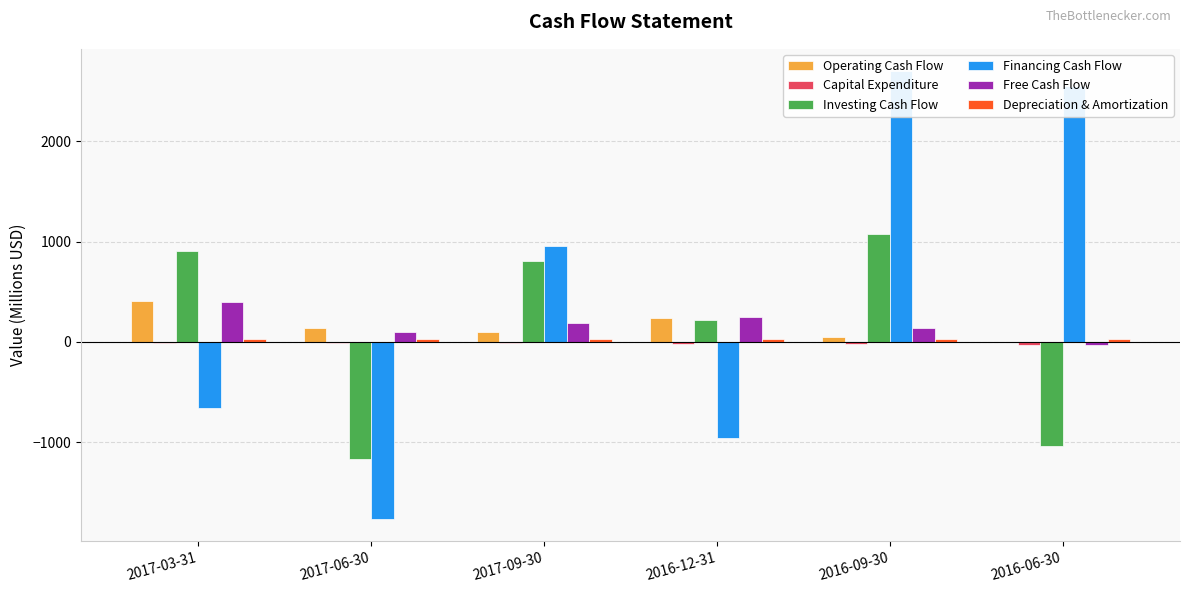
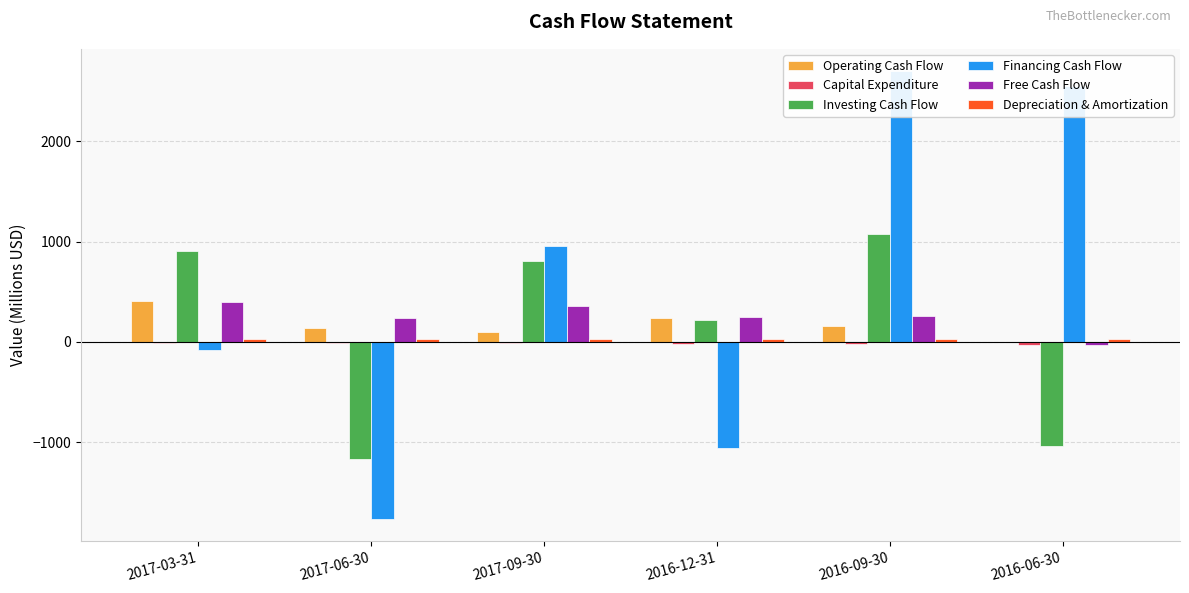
  {
    "Operating Cash Flow": {
      "2017-03-31": 410,
      "2017-06-30": 130,
      "2017-09-30": 100,
      "2016-12-31": 240,
-     "2016-09-30": 50
+     "2016-09-30": 160
    },
    "Capital Expenditure": {
      "2016-06-30": -30
    },
    "Investing Cash Flow": {
      "2017-03-31": 910,
      "2017-06-30": -1170,
      "2017-09-30": 810,
      "2016-12-31": 220,
      "2016-09-30": 1070,
      "2016-06-30": -1040
    },
    "Financing Cash Flow": {
-     "2017-03-31": -660,
+     "2017-03-31": -80,
      "2017-06-30": -1770,
      "2017-09-30": 950,
-     "2016-12-31": -960
+     "2016-12-31": -1060
    },
    "Free Cash Flow": {
      "2017-03-31": 400,
-     "2017-06-30": 100,
-     "2017-09-30": 190,
+     "2017-06-30": 230,
+     "2017-09-30": 360,
      "2016-12-31": 250,
-     "2016-09-30": 140,
+     "2016-09-30": 260,
      "2016-06-30": -30
    },
    "Depreciation & Amortization": {
      "2017-03-31": 30,
      "2017-06-30": 30,
      "2017-09-30": 30,
      "2016-12-31": 30,
      "2016-09-30": 30,
      "2016-06-30": 30
    }
  }
